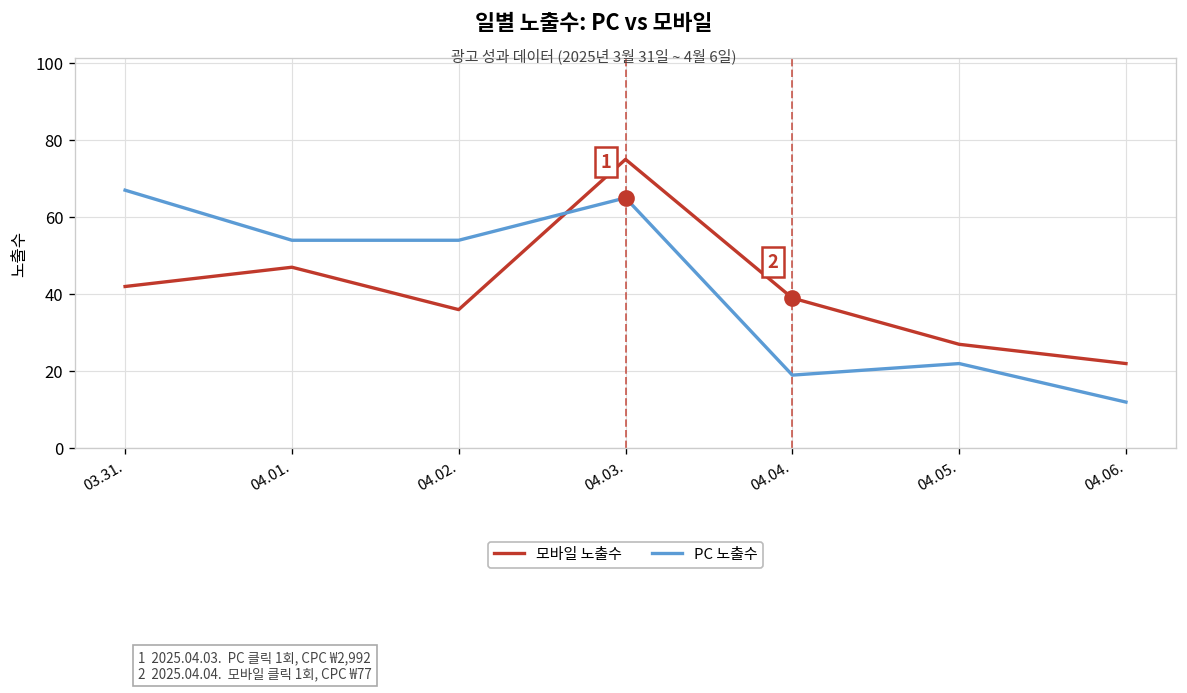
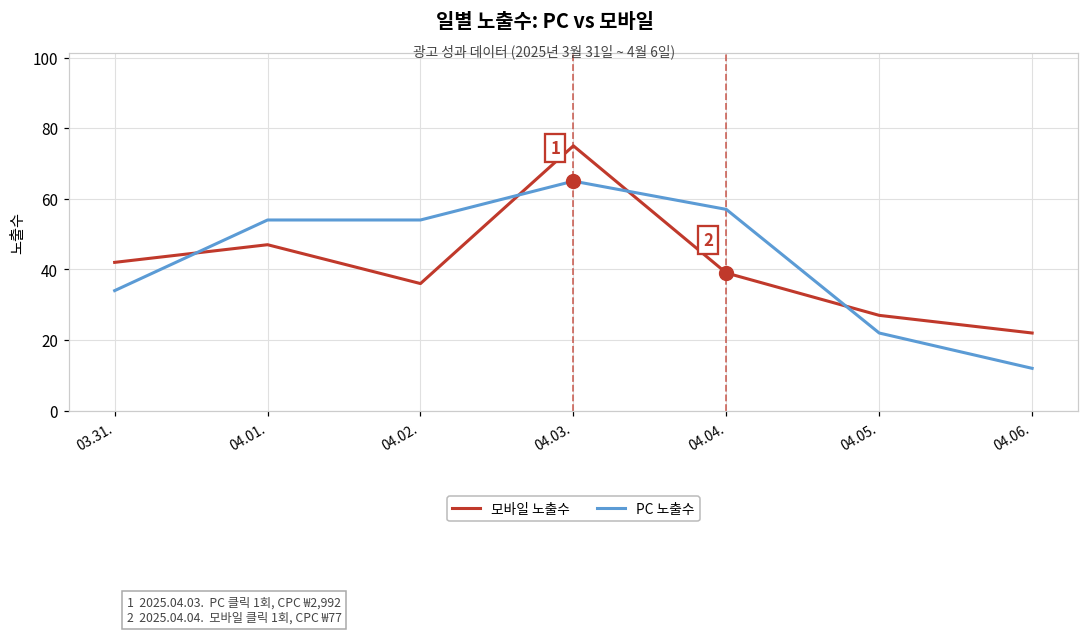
  {
    "PC 노출수": {
-     "03.31.": 67,
+     "03.31.": 34,
      "04.01.": 54,
      "04.02.": 54,
-     "04.04.": 19,
+     "04.04.": 57,
      "04.05.": 22,
      "04.06.": 12
    }
  }
